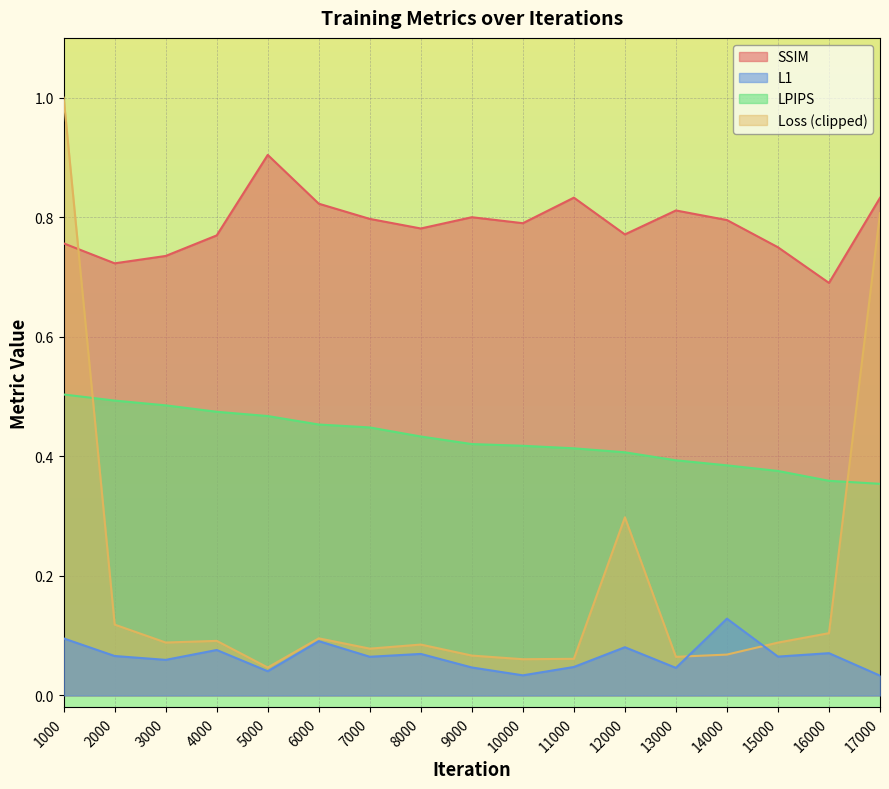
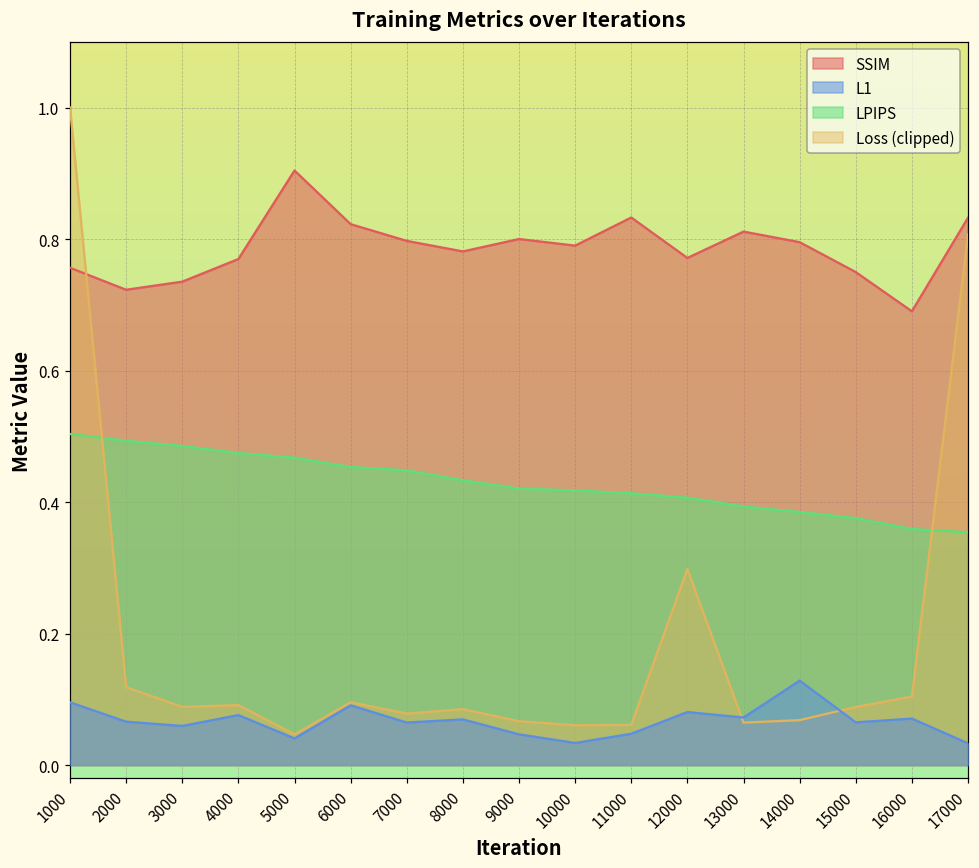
  {
    "SSIM": {
      "1000": 0.76,
      "2000": 0.72,
      "3000": 0.74,
      "4000": 0.77,
      "5000": 0.90,
      "6000": 0.82,
      "7000": 0.80,
      "8000": 0.78,
      "9000": 0.80,
      "10000": 0.79,
      "11000": 0.83,
      "12000": 0.77,
      "13000": 0.81,
      "14000": 0.80,
      "15000": 0.75,
      "16000": 0.69,
      "17000": 0.83
    },
    "L1": {
      "1000": 0.10,
      "2000": 0.07,
      "3000": 0.06,
      "4000": 0.08,
      "5000": 0.04,
      "6000": 0.09,
      "7000": 0.06,
      "8000": 0.07,
      "9000": 0.05,
      "10000": 0.03,
      "11000": 0.05,
      "12000": 0.08,
-     "13000": 0.05,
+     "13000": 0.07,
      "14000": 0.13,
      "15000": 0.07,
      "16000": 0.07,
      "17000": 0.03
    },
    "LPIPS": {
      "1000": 0.50,
      "2000": 0.49,
      "3000": 0.49,
      "4000": 0.47,
      "5000": 0.47,
      "6000": 0.45,
      "7000": 0.45,
      "8000": 0.43,
      "9000": 0.42,
      "10000": 0.42,
      "11000": 0.41,
      "12000": 0.41,
      "13000": 0.39,
      "14000": 0.38,
      "15000": 0.38,
      "16000": 0.36,
      "17000": 0.35
    },
    "Loss (clipped)": {
      "1000": 1.00,
      "2000": 0.12,
      "3000": 0.09,
      "4000": 0.09,
      "5000": 0.05,
      "6000": 0.10,
      "7000": 0.08,
      "8000": 0.09,
      "9000": 0.07,
      "10000": 0.06,
      "11000": 0.06,
      "12000": 0.30,
      "13000": 0.06,
      "14000": 0.07,
      "15000": 0.09,
      "16000": 0.10,
      "17000": 0.81
    }
  }
